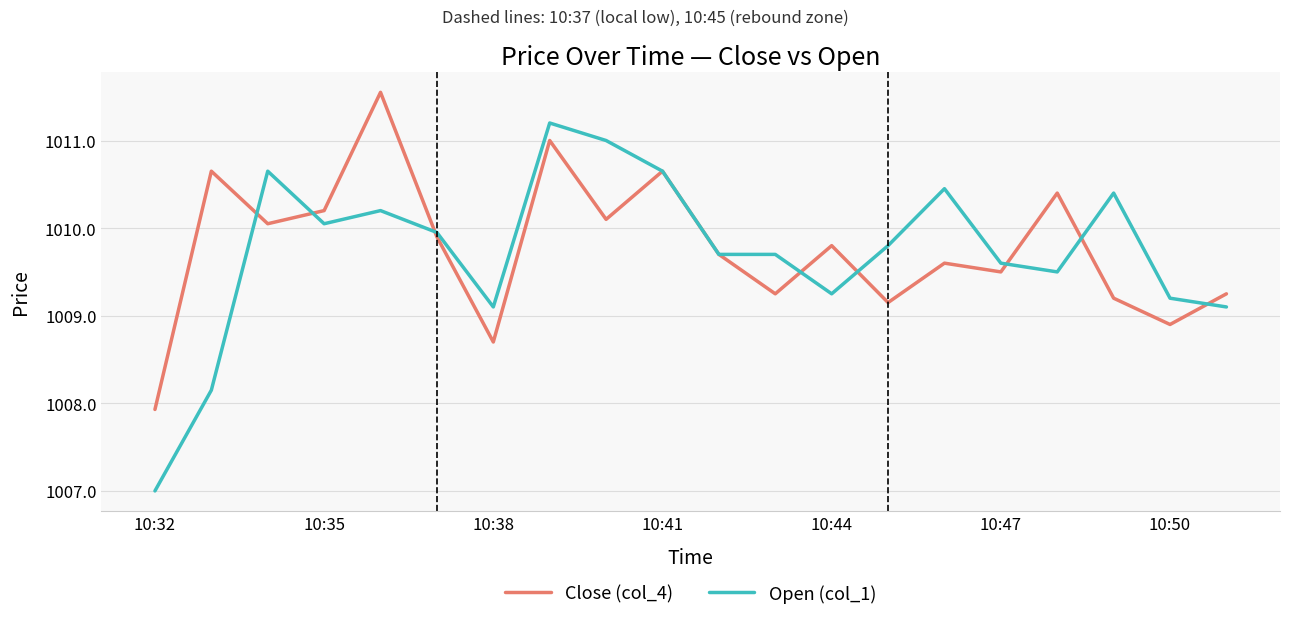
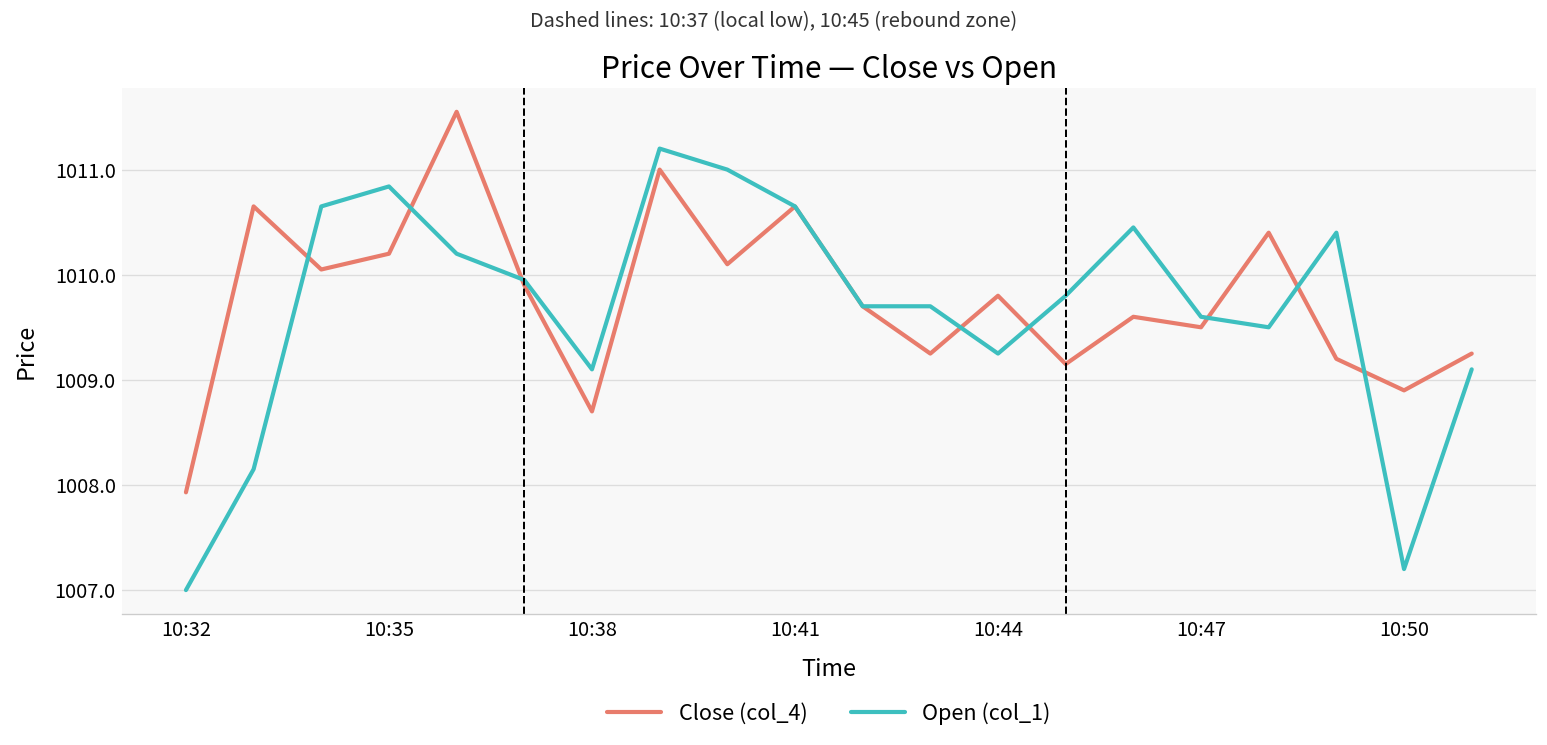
  {
    "Close (col_4)": {
      "10:32": 1007.9,
      "10:35": 1010.2,
      "10:38": 1008.7,
      "10:44": 1009.8,
      "10:47": 1009.5,
      "10:50": 1008.9
    },
    "Open (col_1)": {
      "10:32": 1007.0,
-     "10:35": 1010.1,
+     "10:35": 1010.8,
      "10:38": 1009.1,
      "10:44": 1009.3,
      "10:47": 1009.6,
-     "10:50": 1009.2
+     "10:50": 1007.2
    }
  }
